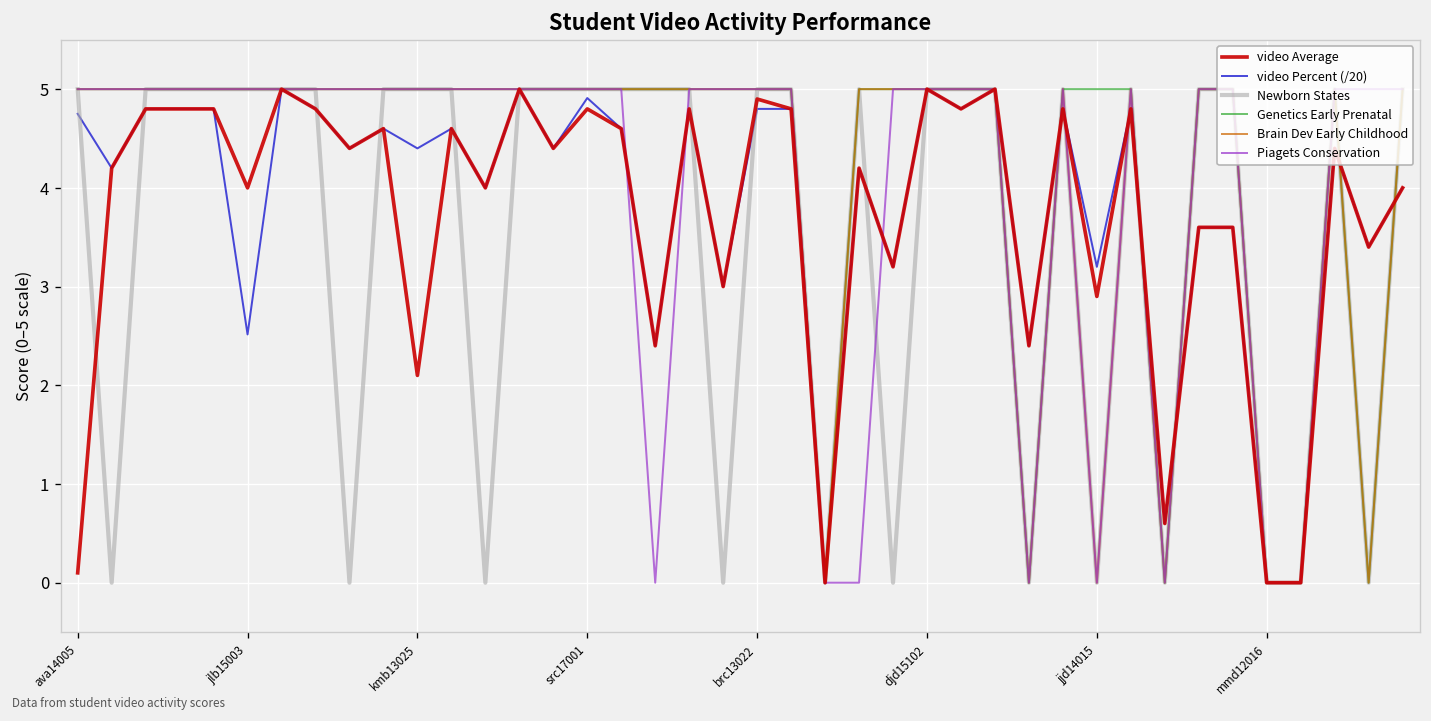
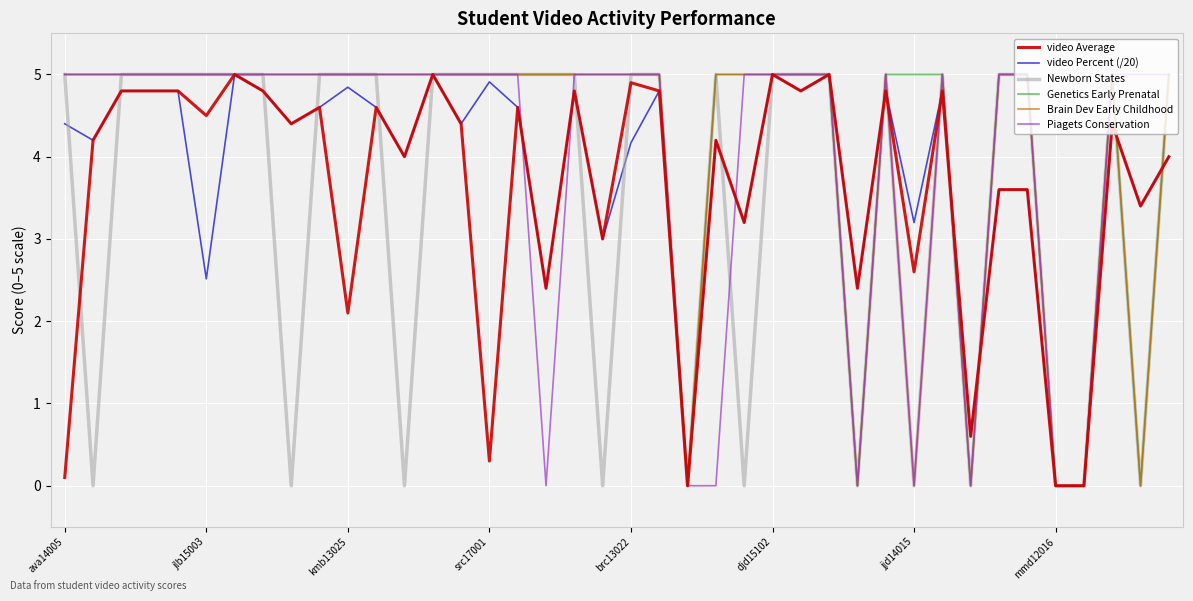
  {
    "video Average": {
      "ava14005": 0.1,
-     "jlb15003": 4.0,
+     "jlb15003": 4.5,
      "kmb13025": 2.1,
-     "src17001": 4.8,
+     "src17001": 0.3,
      "brc13022": 4.9,
-     "jjd14015": 2.9
+     "jjd14015": 2.6
    },
    "video Percent (/20)": {
-     "ava14005": 4.8,
+     "ava14005": 4.4,
      "jlb15003": 2.5,
-     "kmb13025": 4.4,
+     "kmb13025": 4.8,
      "src17001": 4.9,
-     "brc13022": 4.8,
+     "brc13022": 4.2,
      "jjd14015": 3.2
    },
    "Genetics Early Prenatal": {
      "jjd14015": 5.0
    }
  }
